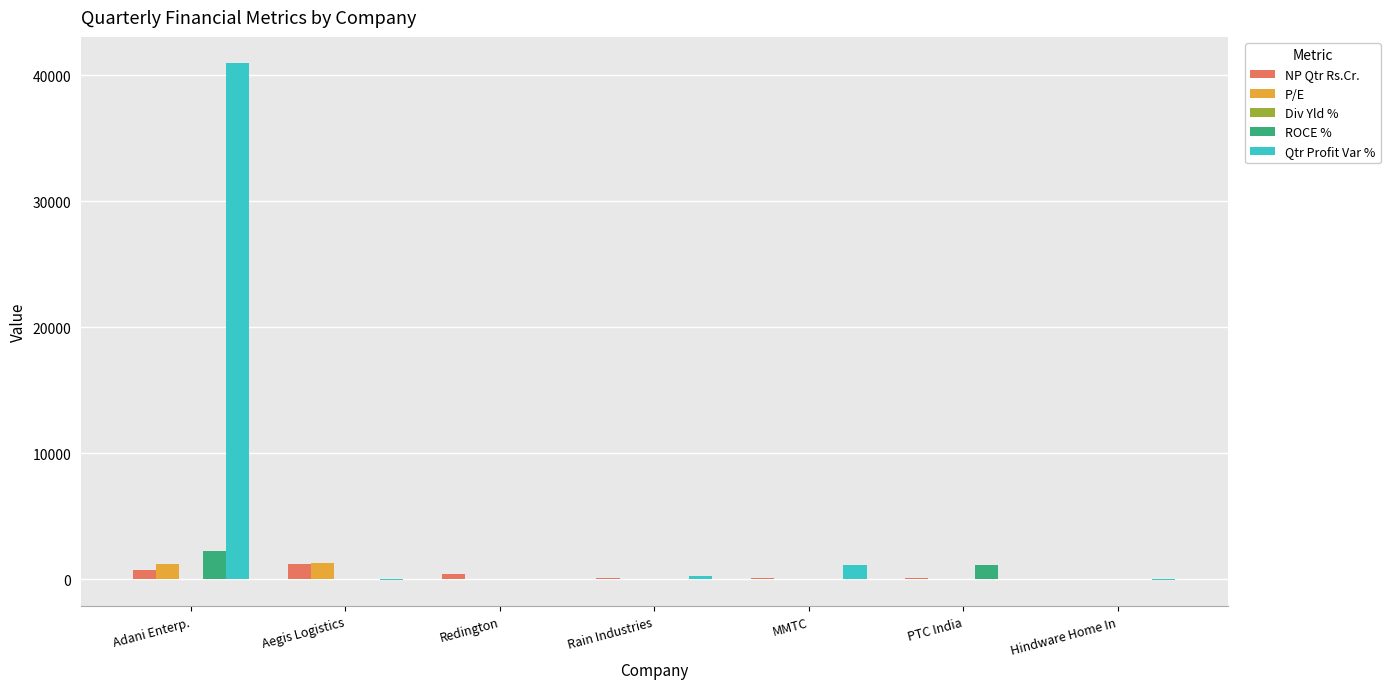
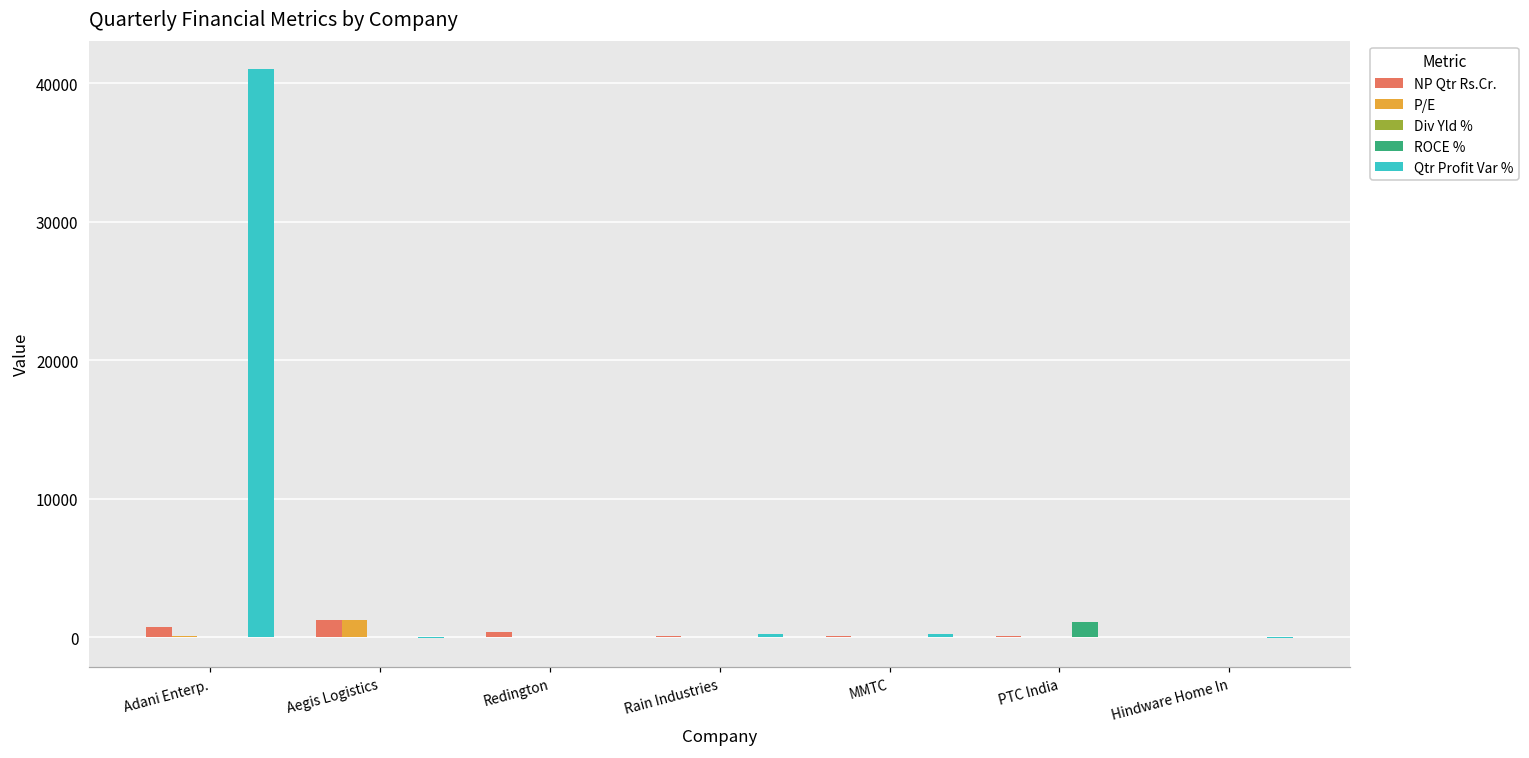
  {
    "NP Qtr Rs.Cr.": {
      "Adani Enterp.": 700,
      "Aegis Logistics": 1200,
      "Redington": 400
    },
    "P/E": {
-     "Adani Enterp.": 1200,
+     "Adani Enterp.": 100,
      "Aegis Logistics": 1300
    },
    "Div Yld %": {
      "MMTC": 0
    },
    "ROCE %": {
-     "Adani Enterp.": 2200,
+     "Adani Enterp.": 0,
      "PTC India": 1100
    },
    "Qtr Profit Var %": {
      "Adani Enterp.": 41000,
      "Rain Industries": 200,
-     "MMTC": 1100
+     "MMTC": 300
    }
  }
